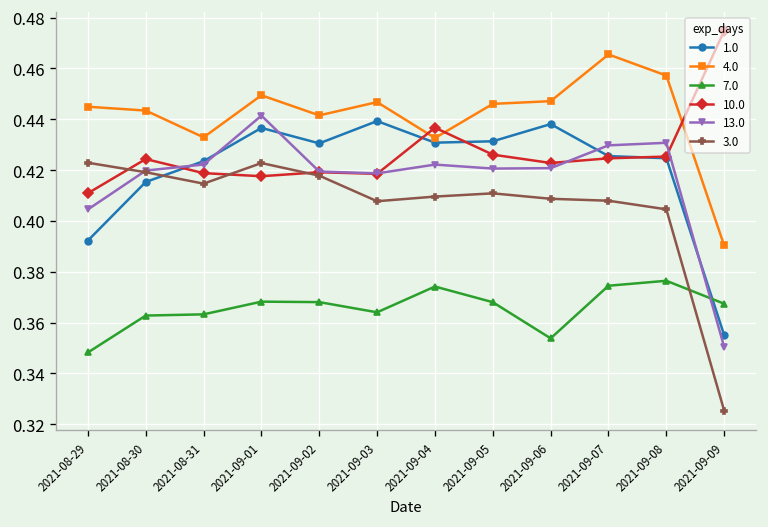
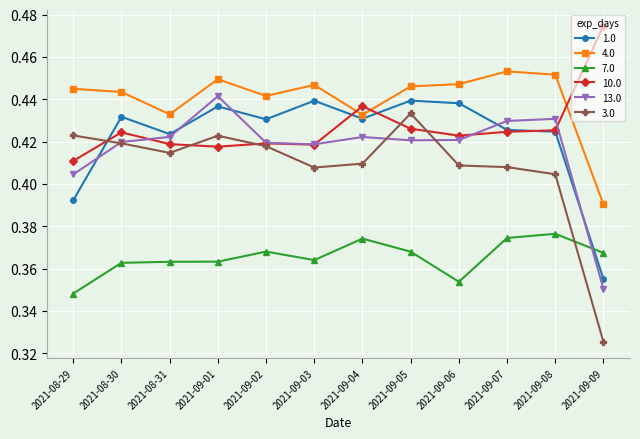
  {
    "1.0": {
      "2021-08-29": 0.392,
-     "2021-08-30": 0.415,
+     "2021-08-30": 0.432,
      "2021-08-31": 0.424,
      "2021-09-01": 0.437,
      "2021-09-02": 0.431,
      "2021-09-03": 0.439,
      "2021-09-04": 0.431,
-     "2021-09-05": 0.431,
+     "2021-09-05": 0.439,
      "2021-09-06": 0.438,
      "2021-09-09": 0.355
    },
    "4.0": {
      "2021-08-29": 0.445,
      "2021-08-30": 0.443,
      "2021-08-31": 0.433,
      "2021-09-01": 0.449,
      "2021-09-02": 0.442,
      "2021-09-03": 0.447,
      "2021-09-04": 0.433,
      "2021-09-05": 0.446,
      "2021-09-06": 0.447,
-     "2021-09-07": 0.466,
-     "2021-09-08": 0.457,
+     "2021-09-07": 0.453,
+     "2021-09-08": 0.452,
      "2021-09-09": 0.390
    },
    "7.0": {
      "2021-08-29": 0.348,
      "2021-08-30": 0.363,
      "2021-08-31": 0.363,
-     "2021-09-01": 0.368,
+     "2021-09-01": 0.363,
      "2021-09-02": 0.368,
      "2021-09-03": 0.364,
      "2021-09-04": 0.374,
      "2021-09-05": 0.368,
      "2021-09-06": 0.354,
      "2021-09-07": 0.374,
      "2021-09-08": 0.376,
      "2021-09-09": 0.367
    },
    "10.0": {
      "2021-08-29": 0.411,
      "2021-08-30": 0.424,
      "2021-08-31": 0.419,
      "2021-09-01": 0.418,
      "2021-09-04": 0.437,
      "2021-09-05": 0.426,
      "2021-09-06": 0.423
    },
    "13.0": {
      "2021-08-29": 0.404,
      "2021-08-31": 0.422,
      "2021-09-01": 0.441,
      "2021-09-04": 0.422,
      "2021-09-05": 0.421,
      "2021-09-06": 0.421,
      "2021-09-07": 0.430,
      "2021-09-08": 0.431,
      "2021-09-09": 0.350
    },
    "3.0": {
      "2021-08-29": 0.423,
      "2021-08-31": 0.415,
      "2021-09-01": 0.423,
      "2021-09-02": 0.418,
      "2021-09-03": 0.408,
      "2021-09-04": 0.410,
-     "2021-09-05": 0.411,
+     "2021-09-05": 0.433,
      "2021-09-06": 0.409,
      "2021-09-07": 0.408,
      "2021-09-08": 0.405,
      "2021-09-09": 0.325
    }
  }
